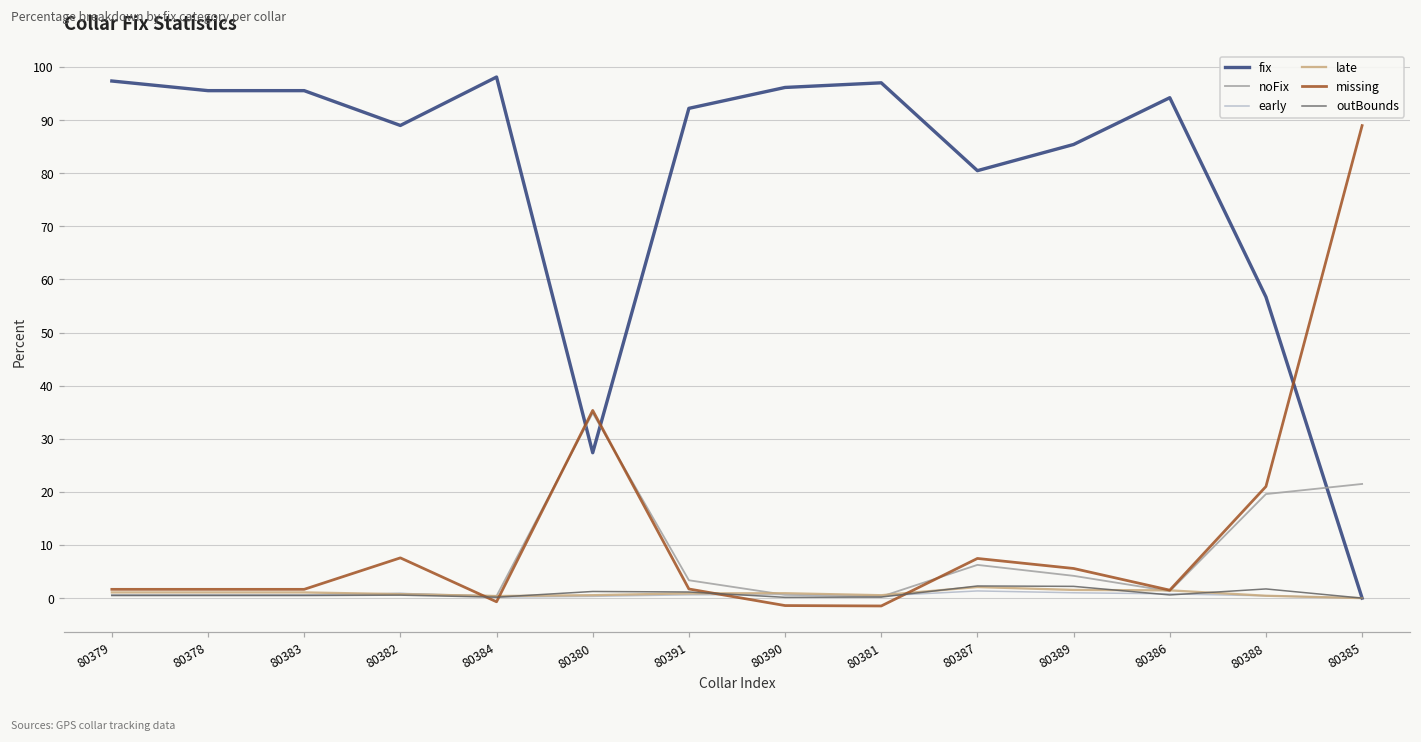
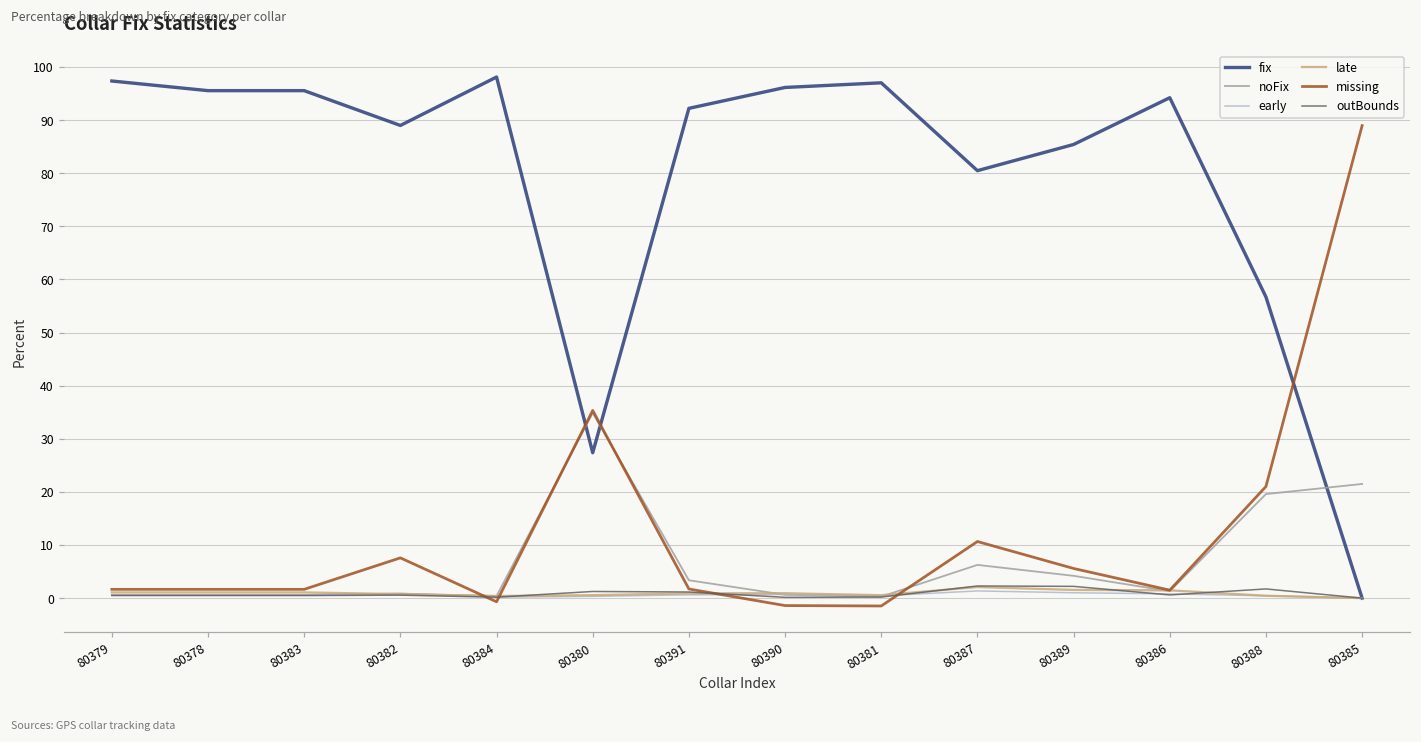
  {
    "fix": {
      "80379": 97,
      "80378": 96,
      "80383": 96,
      "80382": 89,
      "80384": 98,
      "80380": 27,
      "80391": 92,
      "80390": 96,
      "80381": 97,
      "80387": 80,
      "80389": 85,
      "80386": 94,
      "80388": 57
    },
    "missing": {
      "80379": 2,
      "80378": 2,
      "80383": 2,
      "80382": 8,
      "80384": -1,
      "80391": 2,
      "80390": -1,
      "80381": -1,
-     "80387": 7,
+     "80387": 11,
      "80389": 6,
      "80388": 21,
      "80385": 89
    },
    "outBounds": {
      "80380": 1,
      "80389": 2,
      "80388": 2
    }
  }
